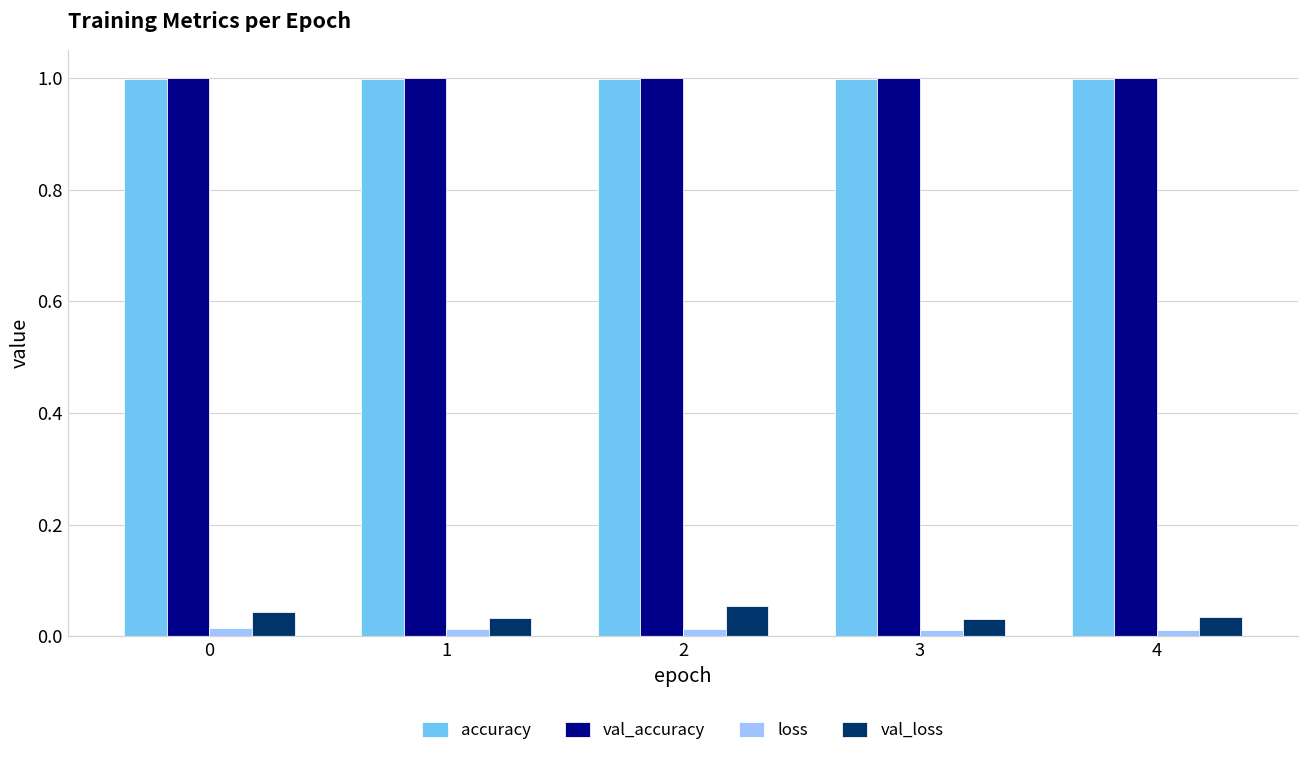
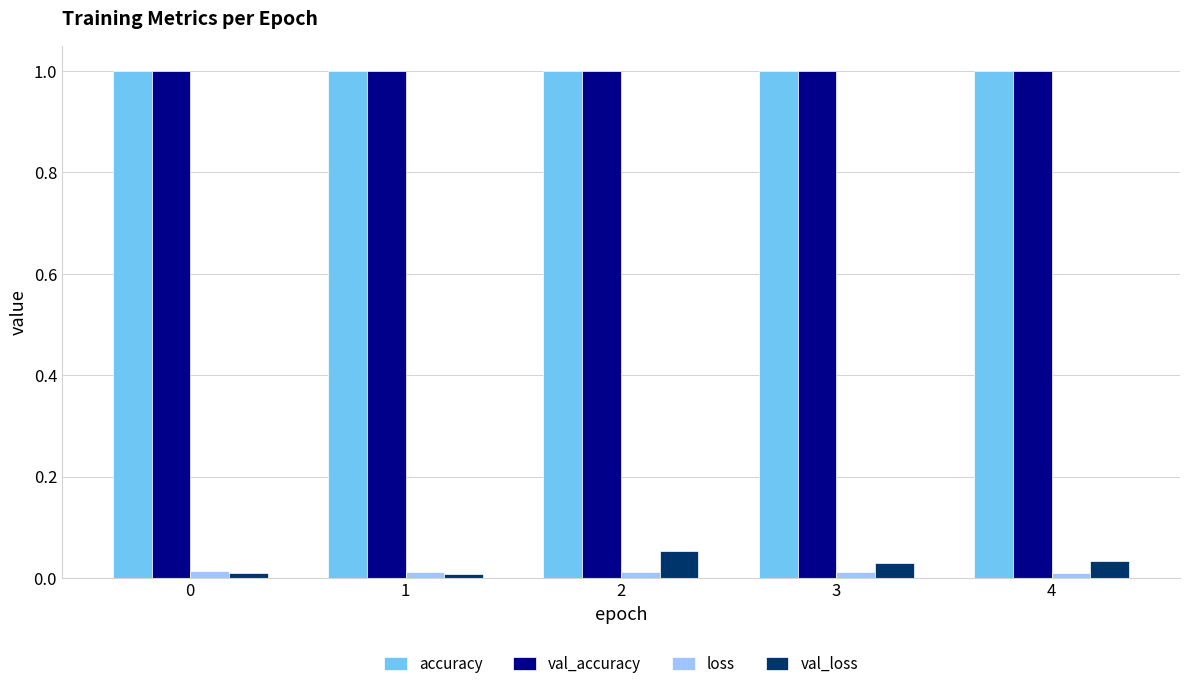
  {
    "val_accuracy": {
      "0": 1.00,
      "1": 1.00,
      "2": 1.00,
      "3": 1.00,
      "4": 1.00
    },
    "val_loss": {
-     "0": 0.04,
-     "1": 0.03,
+     "0": 0.01,
+     "1": 0.01,
      "2": 0.05,
      "3": 0.03,
      "4": 0.03
    }
  }
